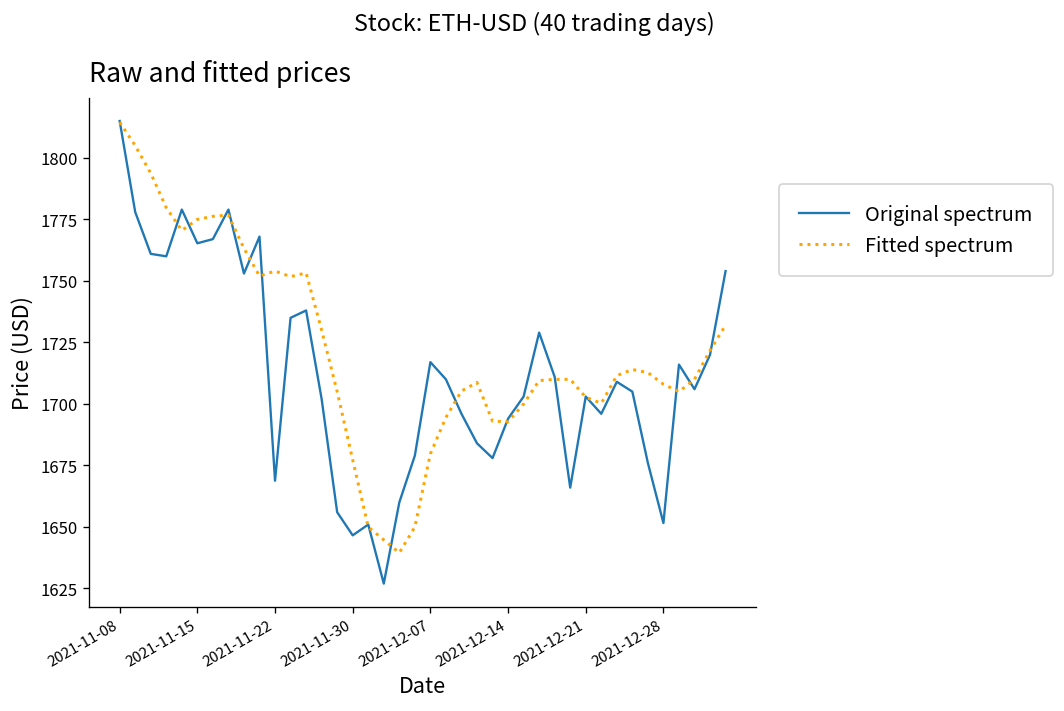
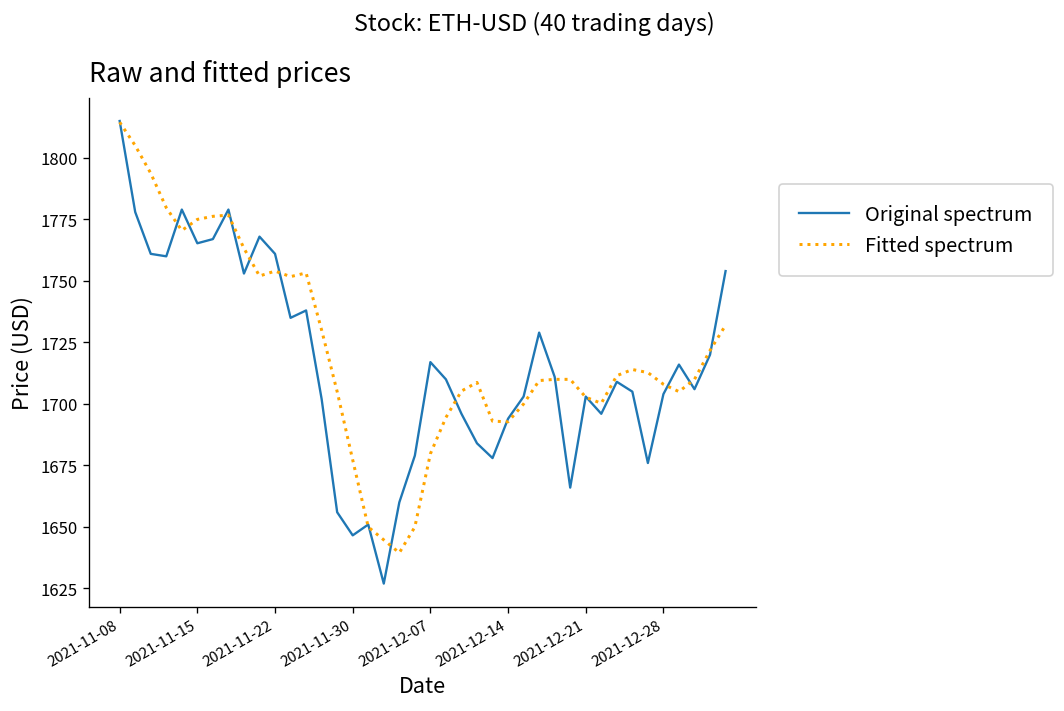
  {
    "Original spectrum": {
      "2021-11-15": 1765,
-     "2021-11-22": 1669,
+     "2021-11-22": 1761,
      "2021-11-30": 1647,
      "2021-12-07": 1717,
      "2021-12-14": 1694,
-     "2021-12-28": 1652
+     "2021-12-28": 1704
    },
    "Fitted spectrum": {
      "2021-11-15": 1775,
      "2021-11-22": 1754,
      "2021-11-30": 1677,
      "2021-12-07": 1680,
      "2021-12-14": 1693,
      "2021-12-28": 1708
    }
  }
